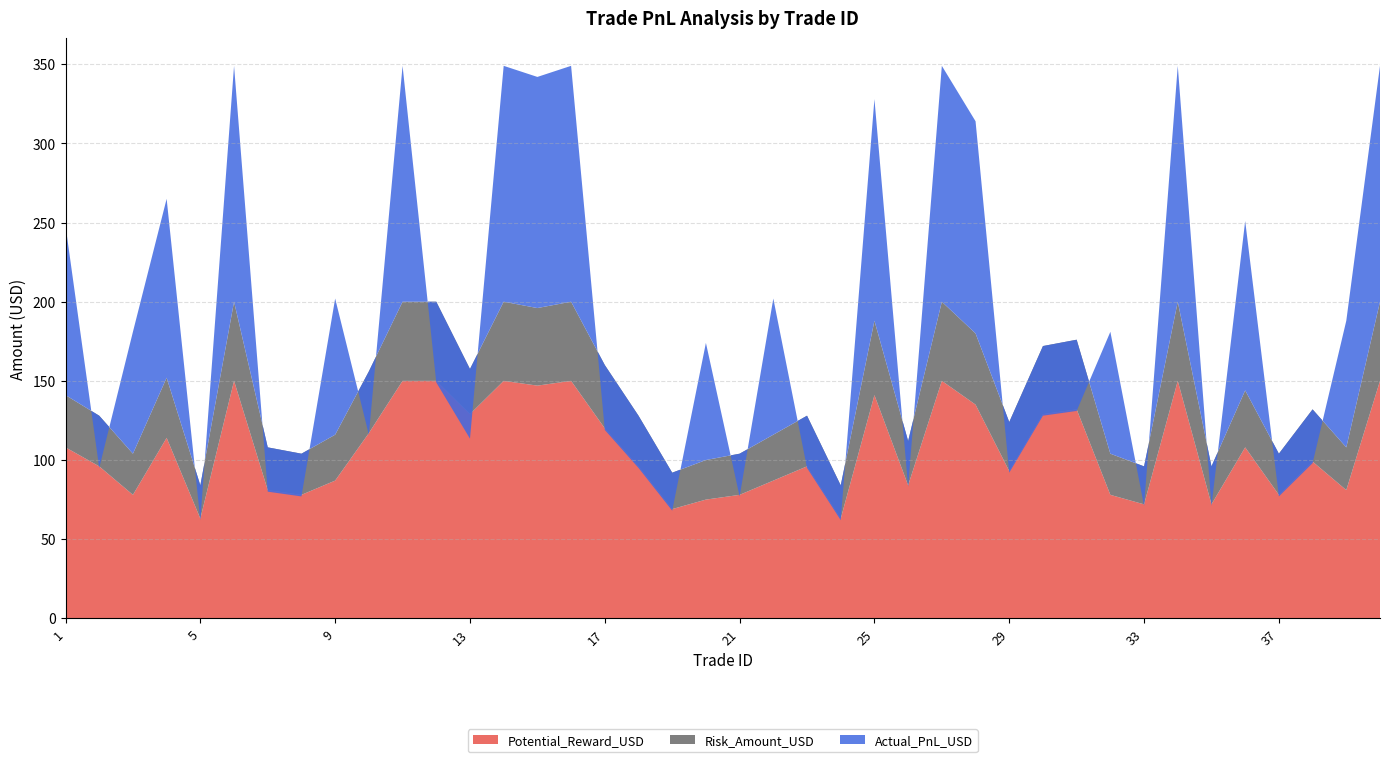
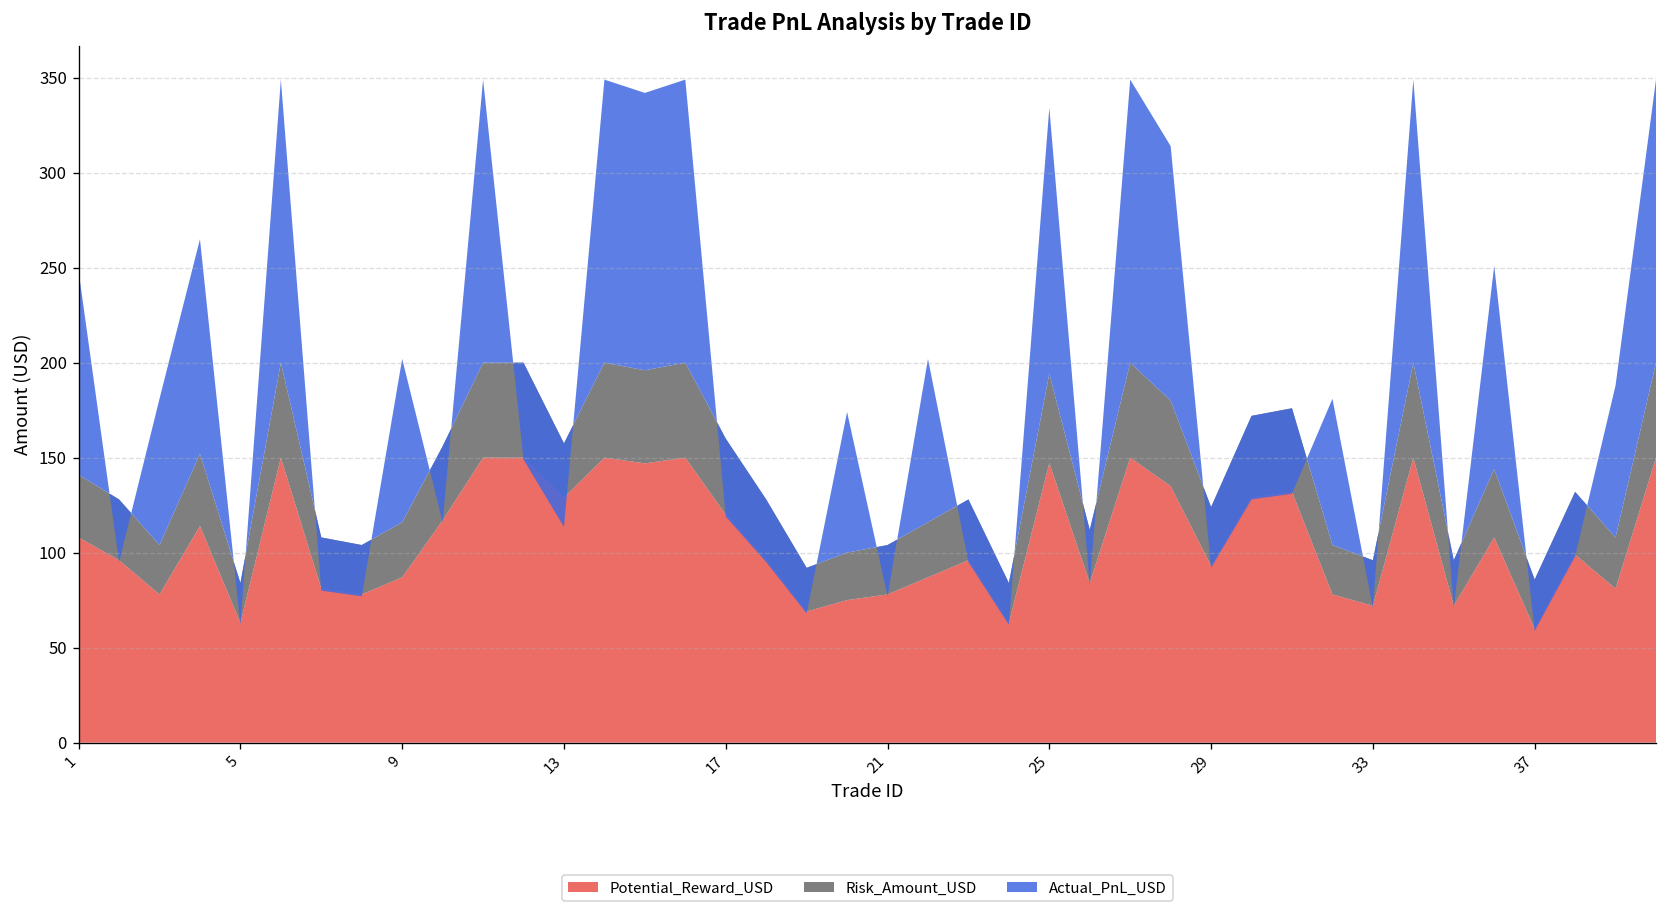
  {
    "Potential_Reward_USD": {
      "1": 108,
      "5": 63,
      "9": 87,
      "13": 129,
      "17": 120,
      "21": 78,
-     "25": 141,
+     "25": 147,
      "29": 93,
      "33": 72,
-     "37": 78
+     "37": 60
    },
    "Risk_Amount_USD": {
      "1": 33,
      "9": 29,
      "25": 47
    },
    "Actual_PnL_USD": {
      "1": 107,
      "9": 86,
      "25": 140
    }
  }
